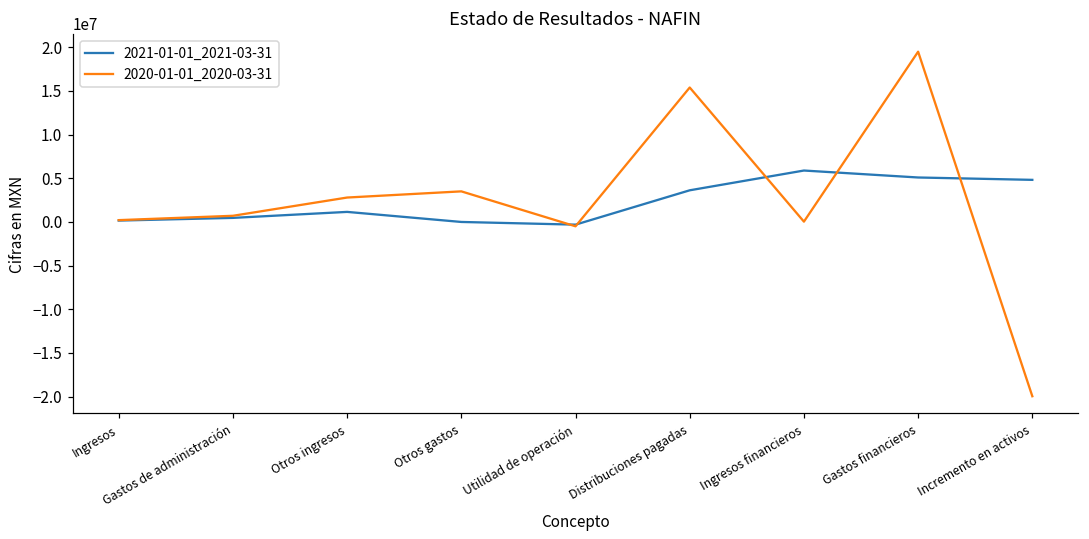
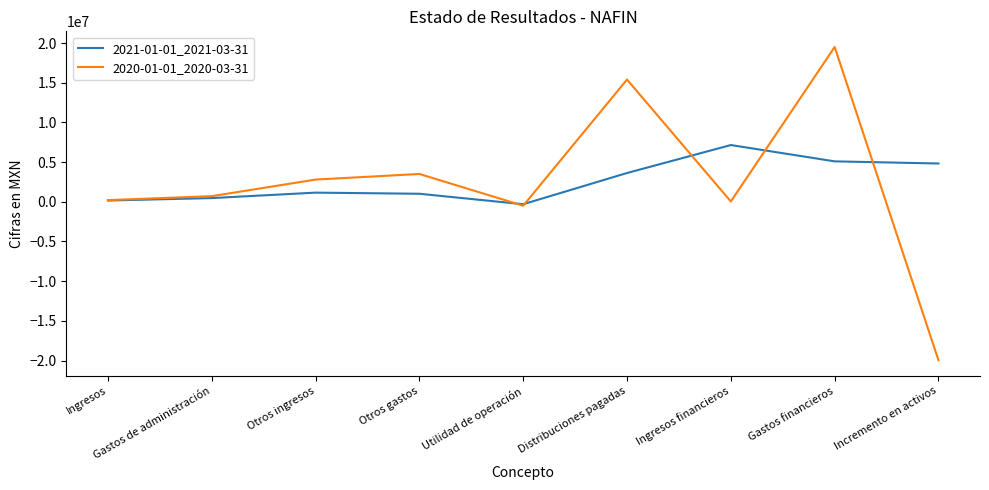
  {
    "2021-01-01_2021-03-31": {
      "Otros ingresos": 1000000,
-     "Otros gastos": 0,
+     "Otros gastos": 1000000,
      "Distribuciones pagadas": 4000000,
-     "Ingresos financieros": 6000000,
+     "Ingresos financieros": 7000000,
      "Gastos financieros": 5000000,
      "Incremento en activos": 5000000
    },
    "2020-01-01_2020-03-31": {
      "Otros ingresos": 3000000,
      "Otros gastos": 4000000,
      "Distribuciones pagadas": 15000000,
      "Ingresos financieros": 0,
      "Gastos financieros": 20000000,
      "Incremento en activos": -20000000
    }
  }
